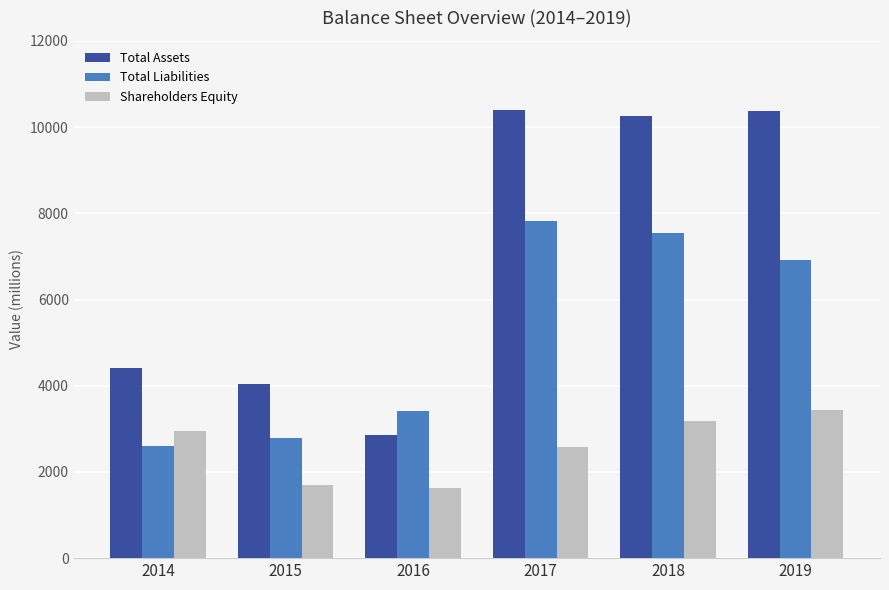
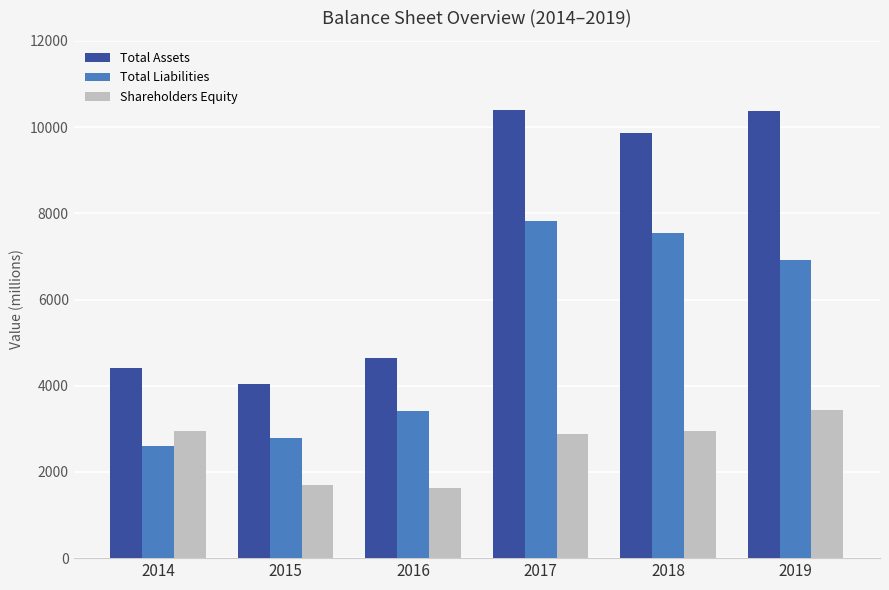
  {
    "Total Assets": {
      "2014": 4400,
      "2015": 4100,
-     "2016": 2900,
+     "2016": 4600,
      "2017": 10400,
-     "2018": 10300,
+     "2018": 9900,
      "2019": 10400
    },
    "Total Liabilities": {
      "2014": 2600,
      "2015": 2800,
      "2016": 3400,
      "2017": 7800,
      "2018": 7500,
      "2019": 6900
    },
    "Shareholders Equity": {
      "2014": 3000,
      "2015": 1700,
      "2016": 1600,
-     "2017": 2600,
-     "2018": 3200,
+     "2017": 2900,
+     "2018": 2900,
      "2019": 3400
    }
  }
